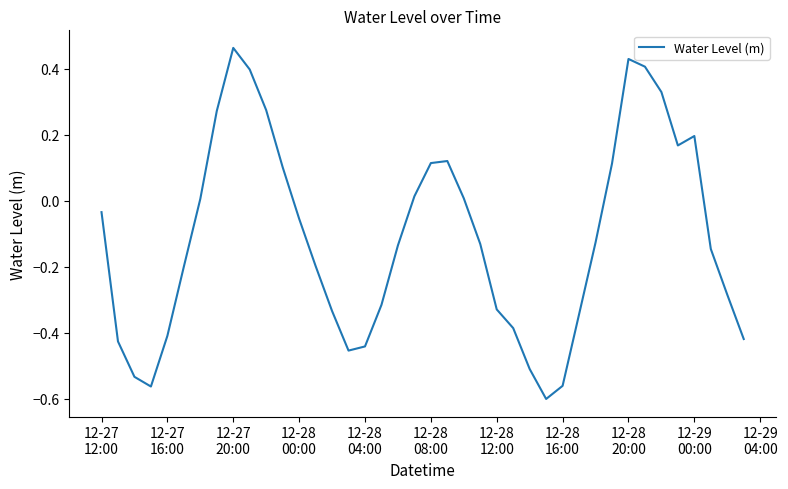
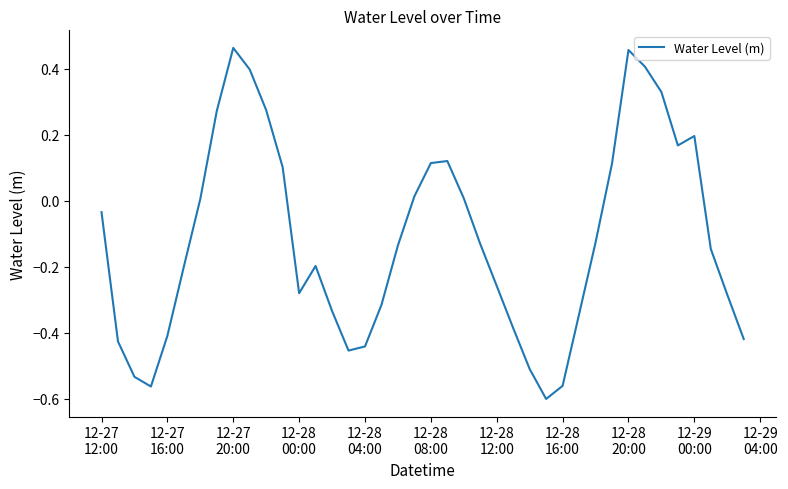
  {
    "12-27 12:00": -0.04,
    "12-27 16:00": -0.41,
    "12-27 20:00": 0.46,
-   "12-28 00:00": -0.05,
+   "12-28 00:00": -0.28,
    "12-28 04:00": -0.44,
    "12-28 08:00": 0.11,
-   "12-28 12:00": -0.33,
+   "12-28 12:00": -0.26,
    "12-28 16:00": -0.56,
-   "12-28 20:00": 0.43,
+   "12-28 20:00": 0.46,
    "12-29 00:00": 0.20
  }
